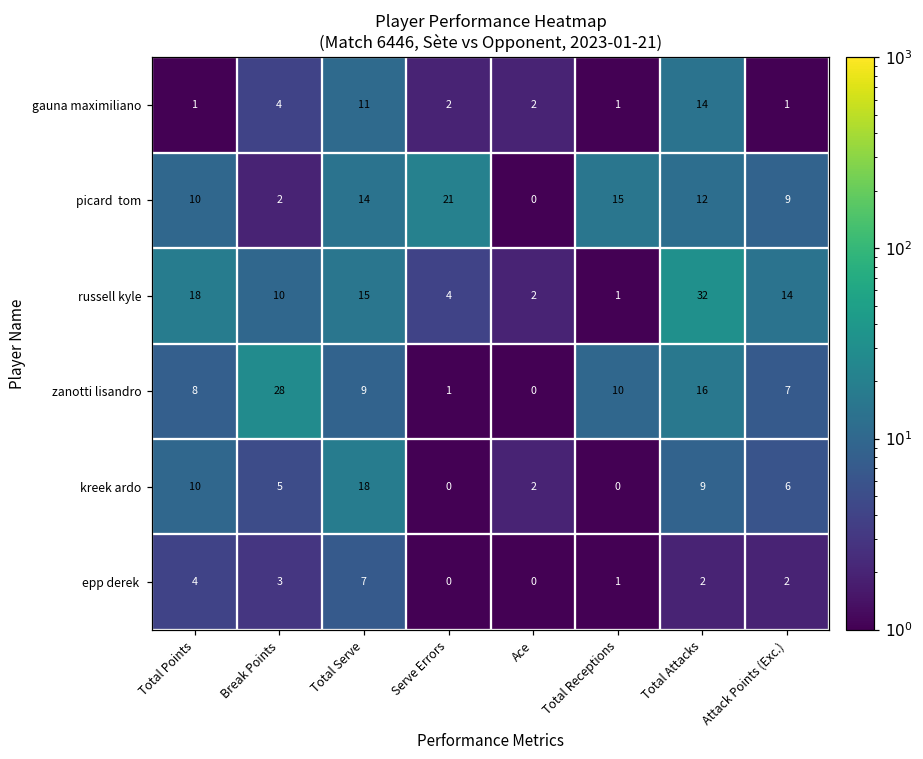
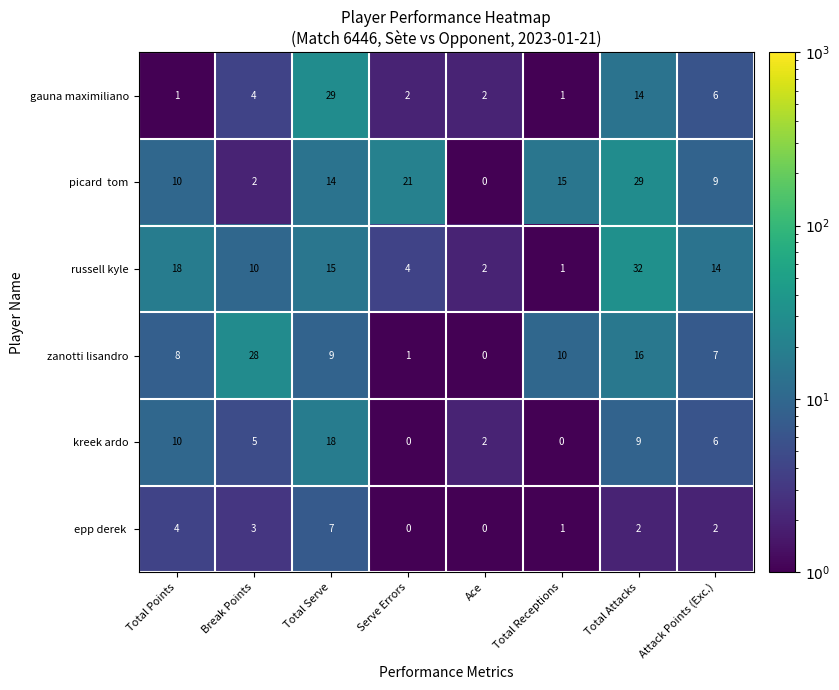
  {
    "gauna maximiliano": {
      "Total Points": 1,
      "Break Points": 4,
-     "Total Serve": 11,
+     "Total Serve": 29,
      "Serve Errors": 2,
      "Ace": 2,
      "Total Receptions": 1,
      "Total Attacks": 14,
-     "Attack Points (Exc.)": 1
+     "Attack Points (Exc.)": 6
    },
    "picard tom": {
      "Total Points": 10,
      "Break Points": 2,
      "Total Serve": 14,
      "Serve Errors": 21,
      "Ace": 0,
      "Total Receptions": 15,
-     "Total Attacks": 12,
+     "Total Attacks": 29,
      "Attack Points (Exc.)": 9
    },
    "russell kyle": {
      "Total Points": 18,
      "Break Points": 10,
      "Total Serve": 15,
      "Serve Errors": 4,
      "Ace": 2,
      "Total Receptions": 1,
      "Total Attacks": 32,
      "Attack Points (Exc.)": 14
    },
    "zanotti lisandro": {
      "Total Points": 8,
      "Break Points": 28,
      "Total Serve": 9,
      "Serve Errors": 1,
      "Ace": 0,
      "Total Receptions": 10,
      "Total Attacks": 16,
      "Attack Points (Exc.)": 7
    },
    "kreek ardo": {
      "Total Points": 10,
      "Break Points": 5,
      "Total Serve": 18,
      "Serve Errors": 0,
      "Ace": 2,
      "Total Receptions": 0,
      "Total Attacks": 9,
      "Attack Points (Exc.)": 6
    },
    "epp derek": {
      "Total Points": 4,
      "Break Points": 3,
      "Total Serve": 7,
      "Serve Errors": 0,
      "Ace": 0,
      "Total Receptions": 1,
      "Total Attacks": 2,
      "Attack Points (Exc.)": 2
    }
  }
